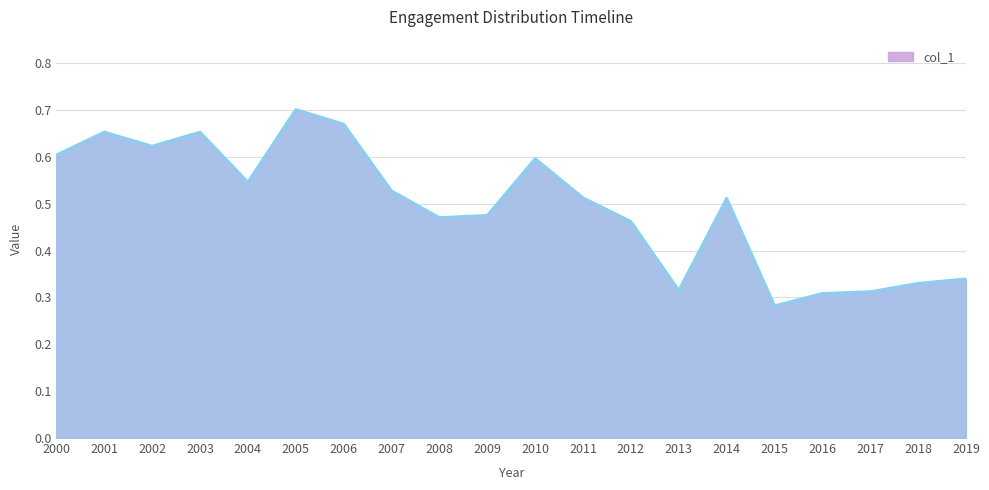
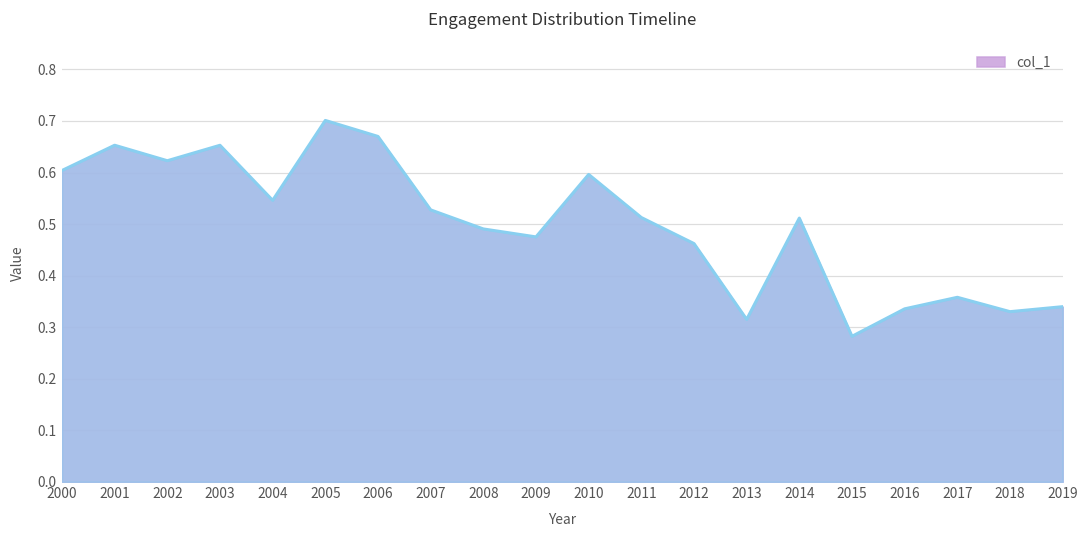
  {
    "2000": 0.60,
    "2001": 0.65,
    "2002": 0.62,
    "2003": 0.65,
    "2004": 0.55,
    "2005": 0.70,
    "2006": 0.67,
    "2007": 0.53,
-   "2008": 0.47,
+   "2008": 0.49,
    "2009": 0.48,
    "2010": 0.60,
    "2011": 0.51,
    "2012": 0.46,
    "2013": 0.32,
    "2014": 0.51,
    "2015": 0.28,
-   "2016": 0.31,
-   "2017": 0.31,
+   "2016": 0.34,
+   "2017": 0.36,
    "2018": 0.33,
    "2019": 0.34
  }
